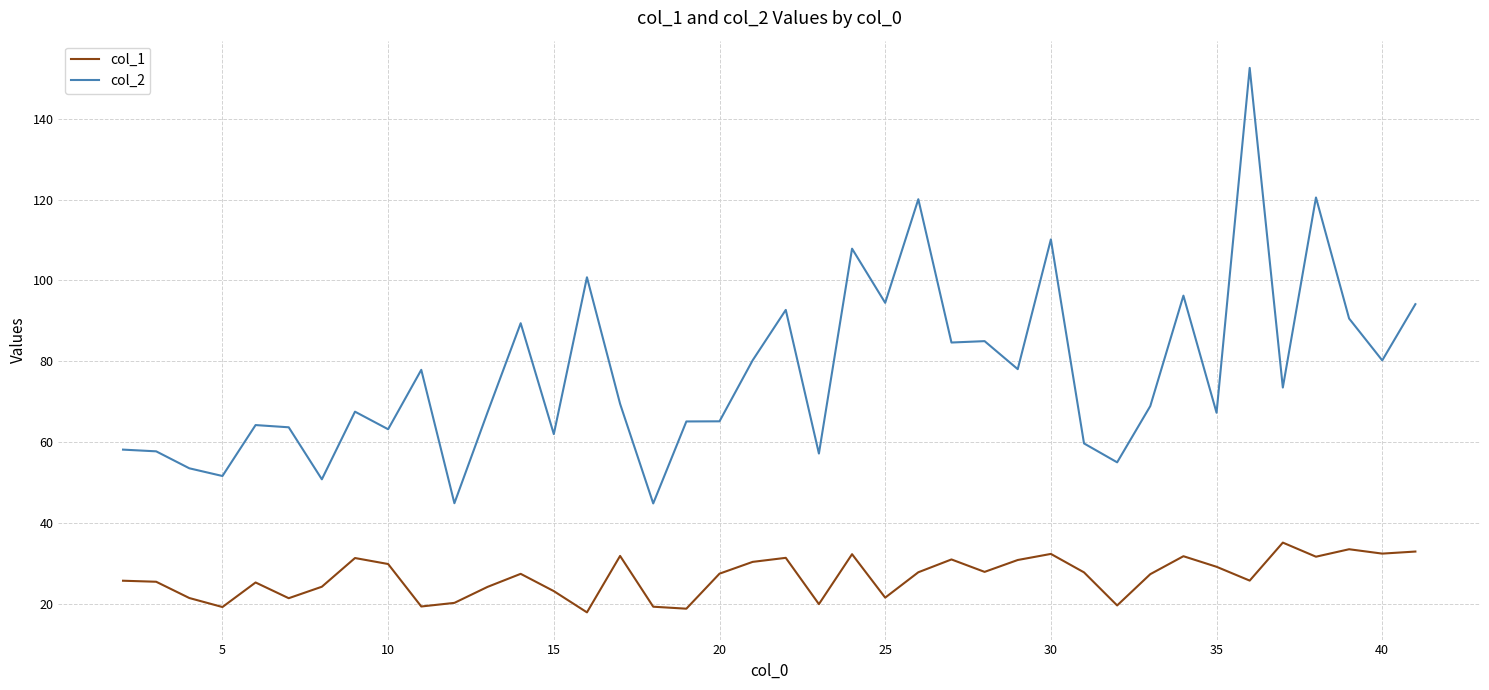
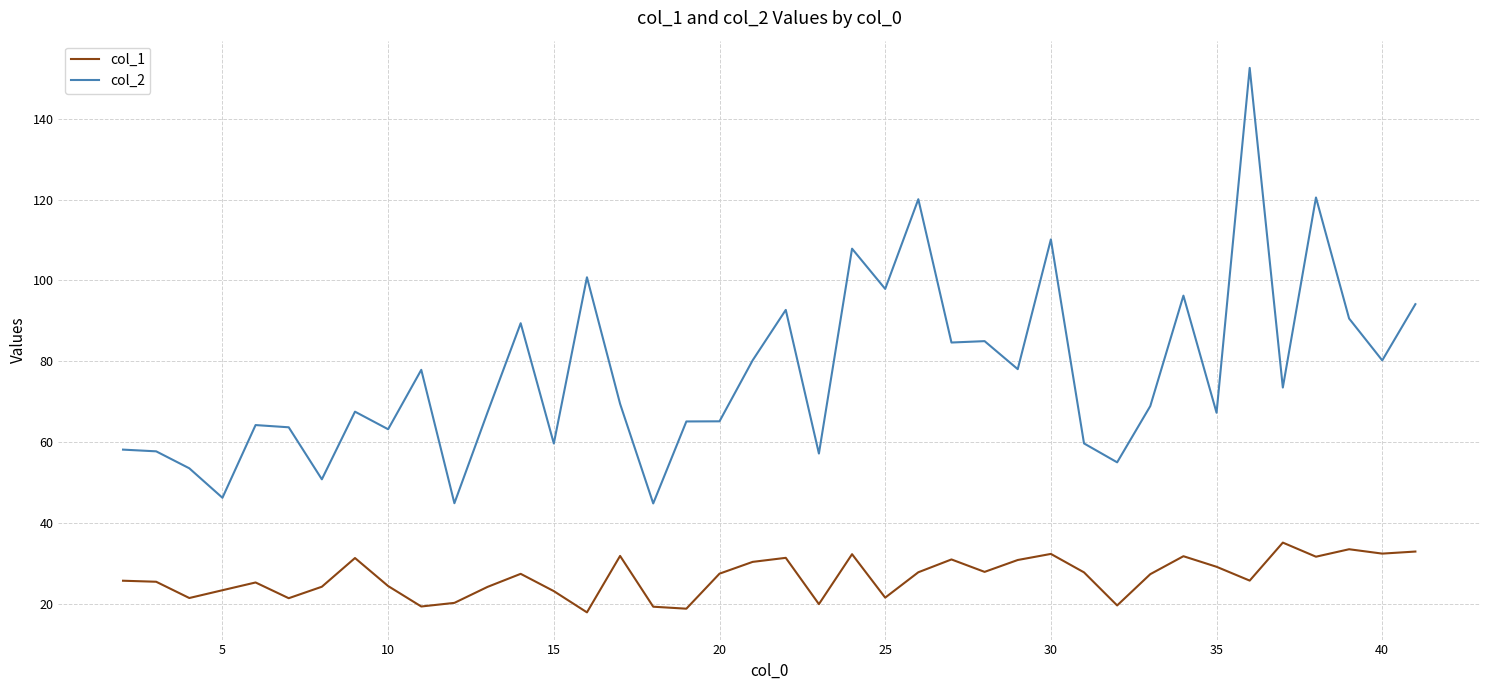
  {
    "col_1": {
-     "5": 19,
-     "10": 30,
+     "5": 23,
+     "10": 24,
      "15": 23,
      "20": 28,
      "25": 22,
      "30": 32,
      "35": 29,
      "40": 32
    },
    "col_2": {
-     "5": 52,
+     "5": 46,
      "10": 63,
-     "15": 62,
+     "15": 60,
      "20": 65,
-     "25": 94,
+     "25": 98,
      "30": 110,
      "35": 67,
      "40": 80
    }
  }
